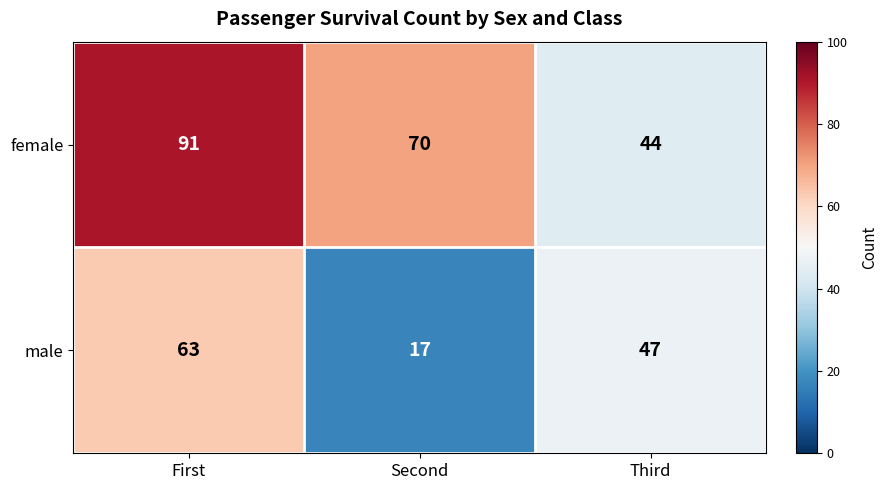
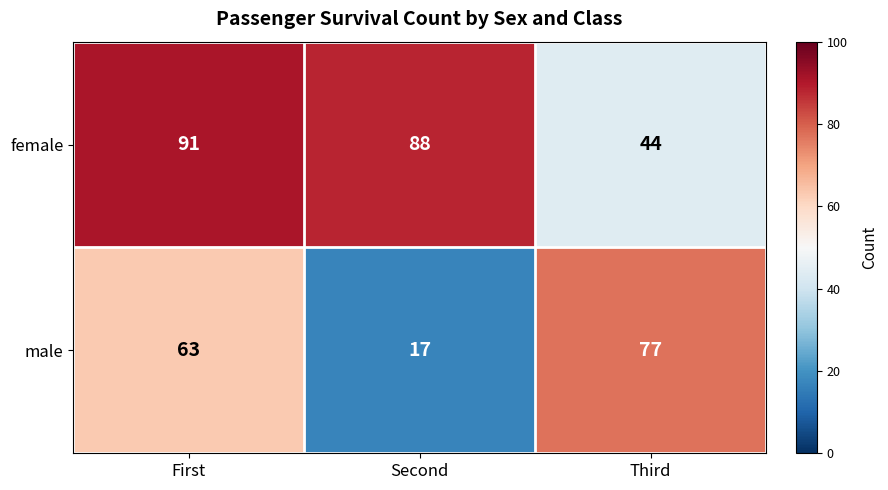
  {
    "female": {
      "First": 91,
-     "Second": 70,
+     "Second": 88,
      "Third": 44
    },
    "male": {
      "First": 63,
      "Second": 17,
-     "Third": 47
+     "Third": 77
    }
  }
